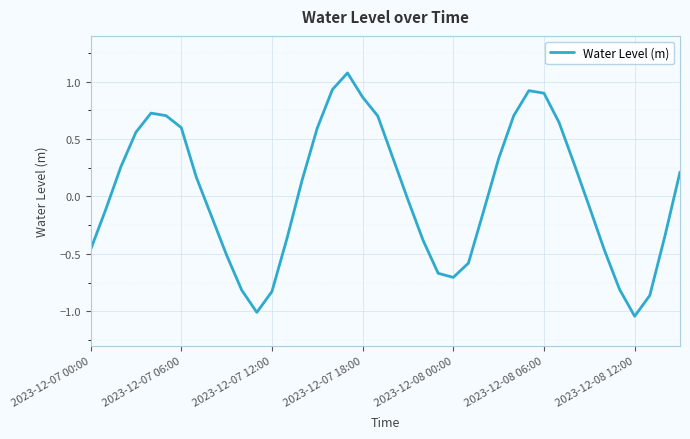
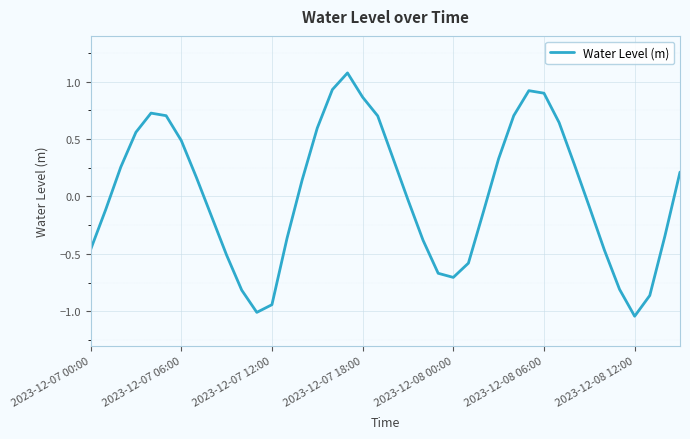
  {
    "2023-12-07 00:00": -0.46,
-   "2023-12-07 06:00": 0.60,
-   "2023-12-07 12:00": -0.83,
+   "2023-12-07 06:00": 0.49,
+   "2023-12-07 12:00": -0.94,
    "2023-12-07 18:00": 0.87,
    "2023-12-08 00:00": -0.71,
    "2023-12-08 06:00": 0.90,
    "2023-12-08 12:00": -1.04
  }
